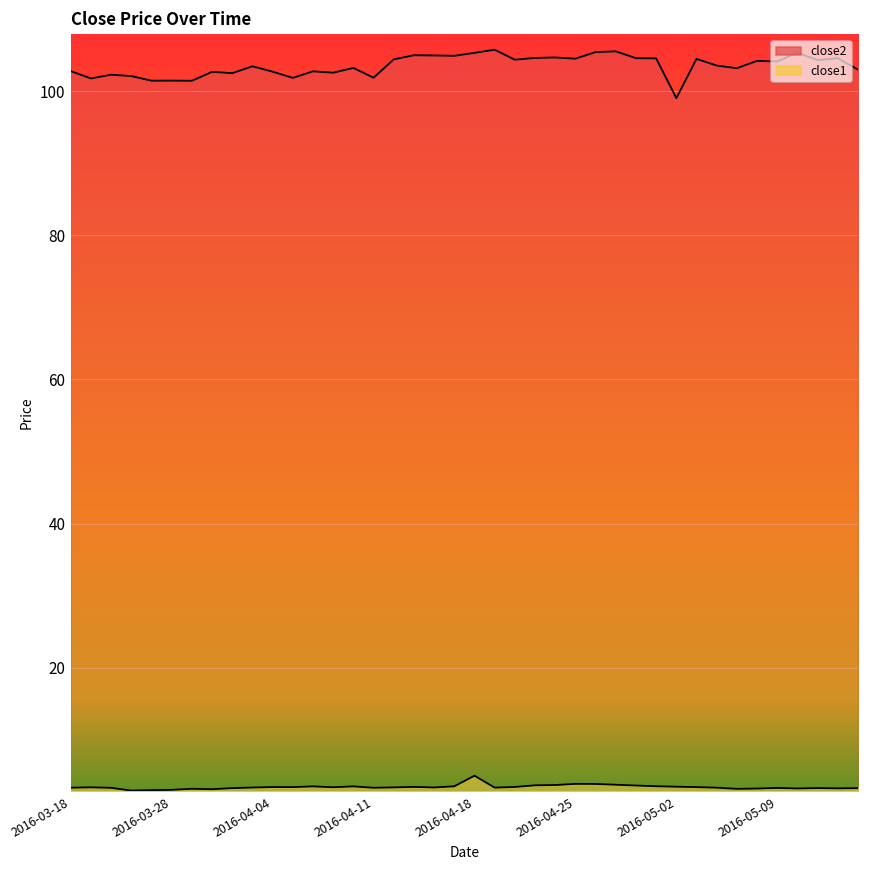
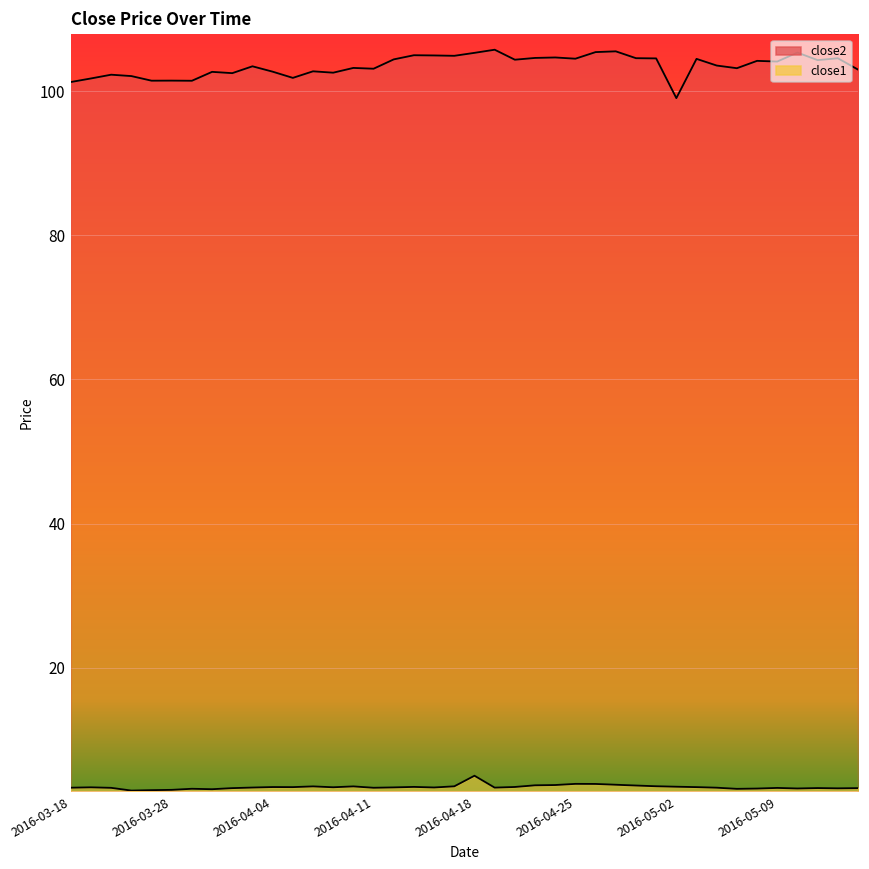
  {
    "close2": {
-     "2016-03-18": 103,
+     "2016-03-18": 101,
      "2016-03-28": 101,
      "2016-04-04": 103,
-     "2016-04-11": 102,
+     "2016-04-11": 103,
      "2016-04-18": 105,
      "2016-04-25": 104,
      "2016-05-02": 99
    },
    "close1": {
      "2016-03-18": 3,
      "2016-03-28": 3,
      "2016-04-04": 3,
      "2016-04-11": 3,
      "2016-04-18": 5,
      "2016-04-25": 4,
      "2016-05-02": 4,
      "2016-05-09": 3
    }
  }
